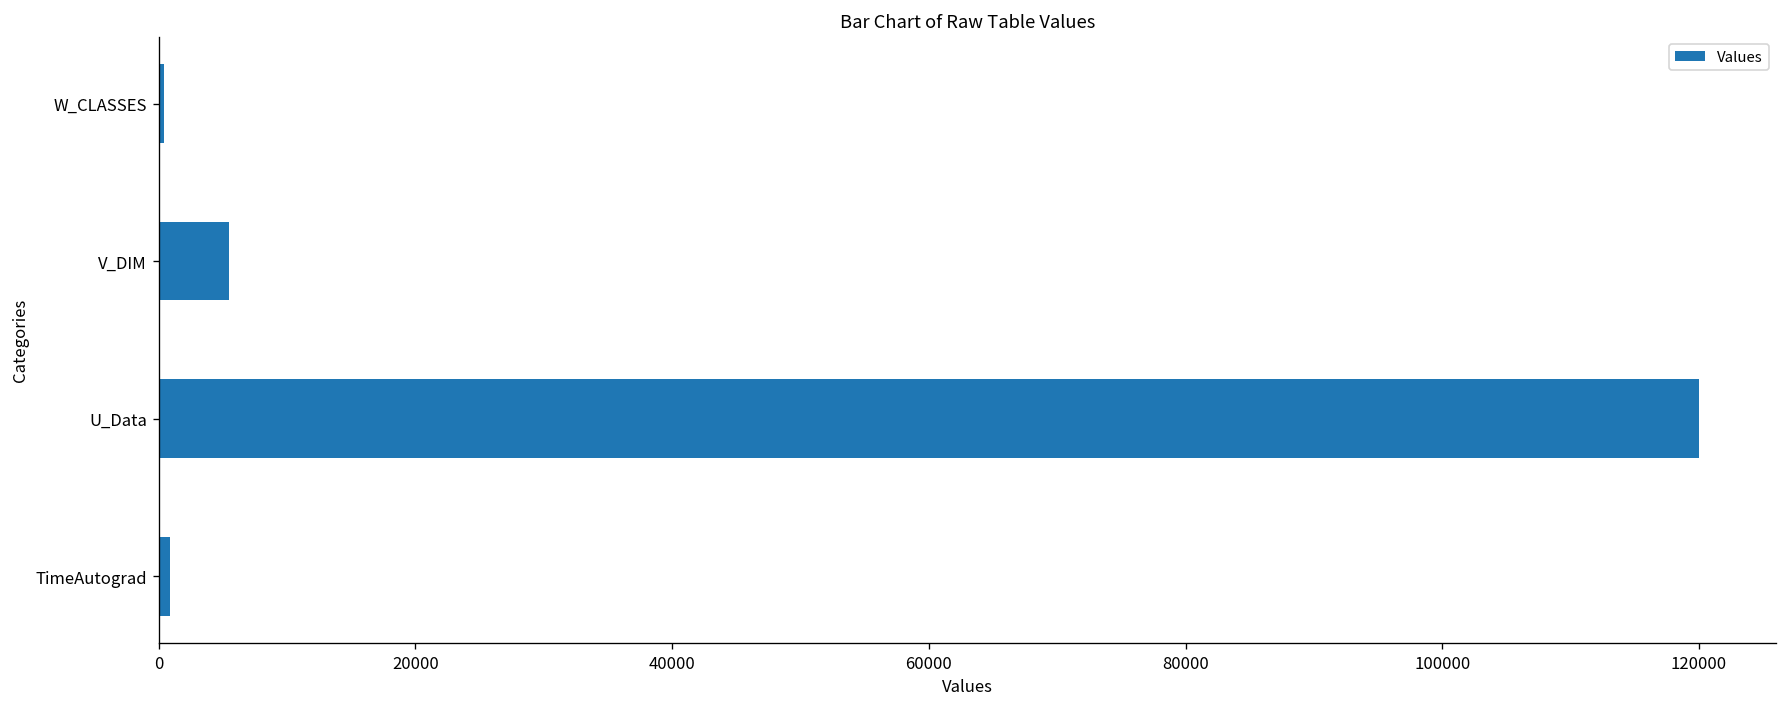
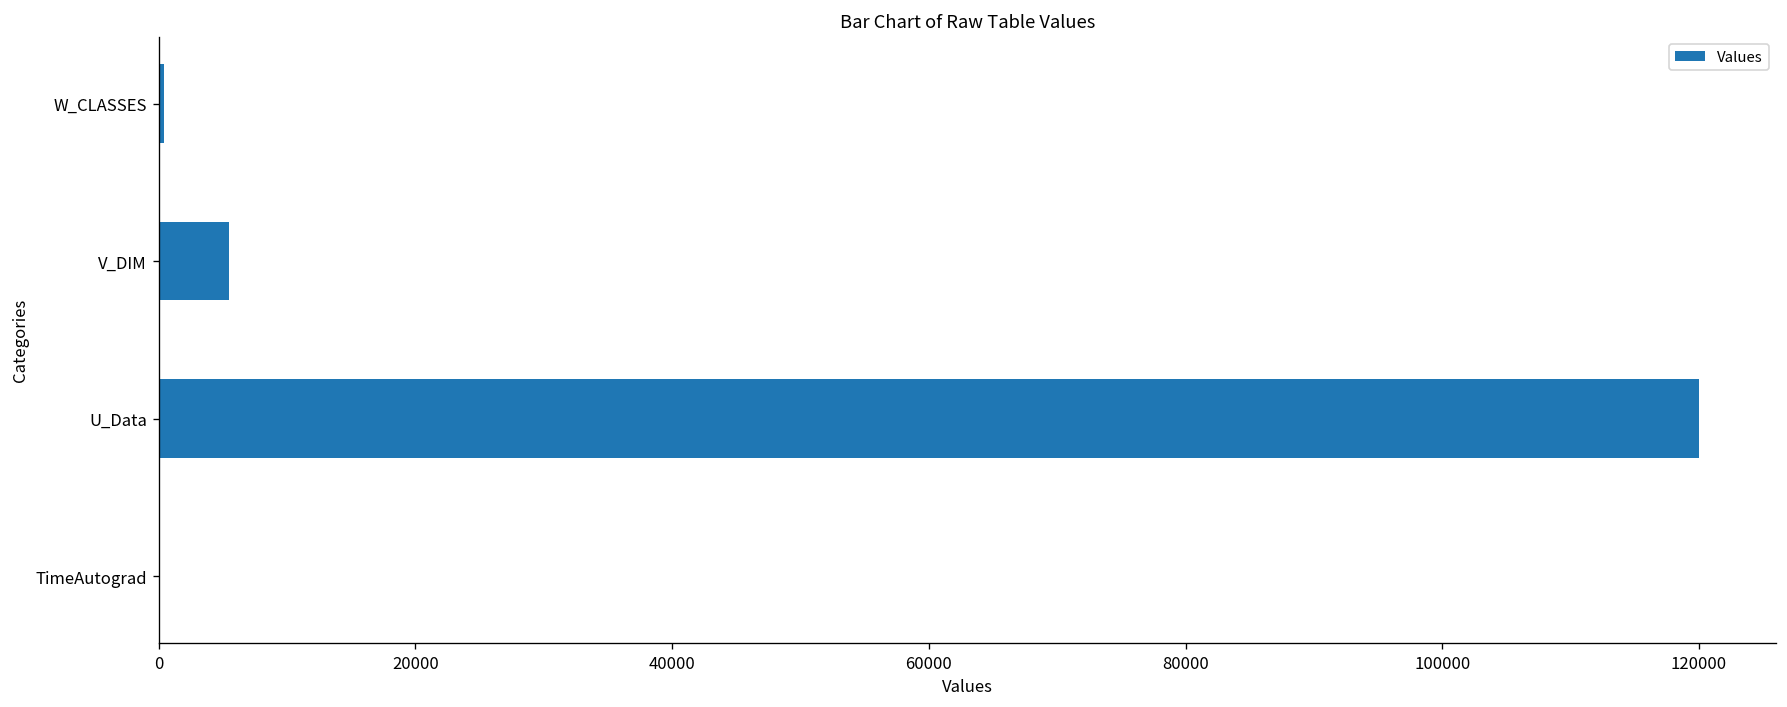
  {
    "W_CLASSES": 400,
    "V_DIM": 5500,
    "U_Data": 120000,
-   "TimeAutograd": 900
+   "TimeAutograd": 0
  }
